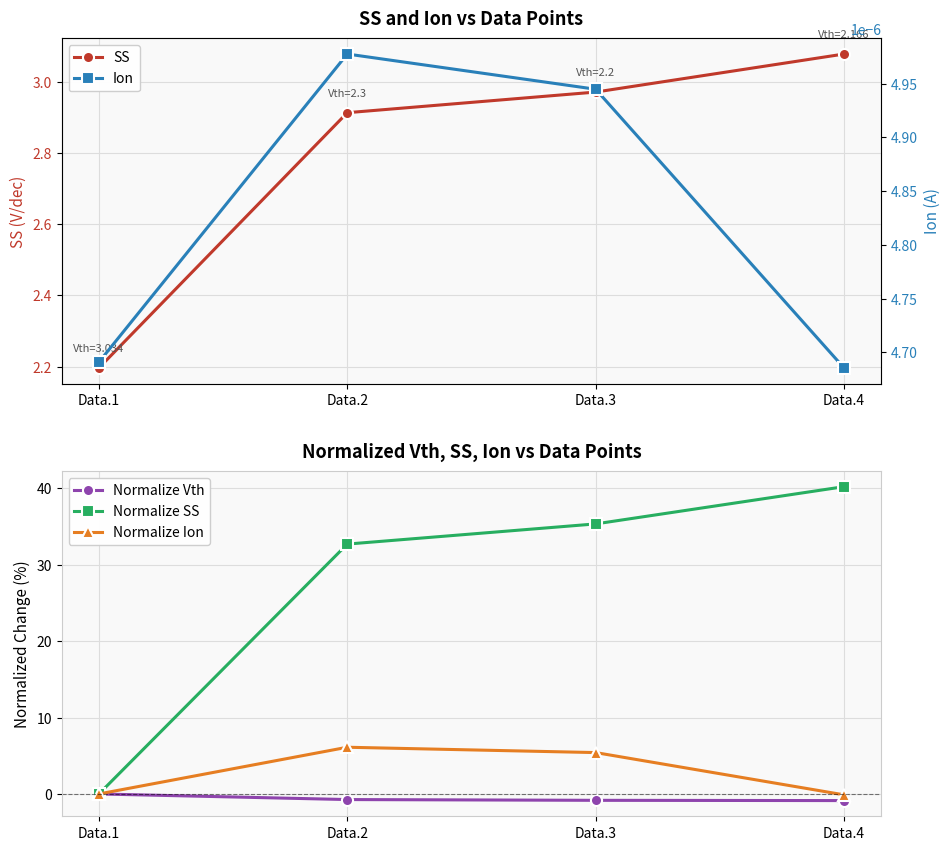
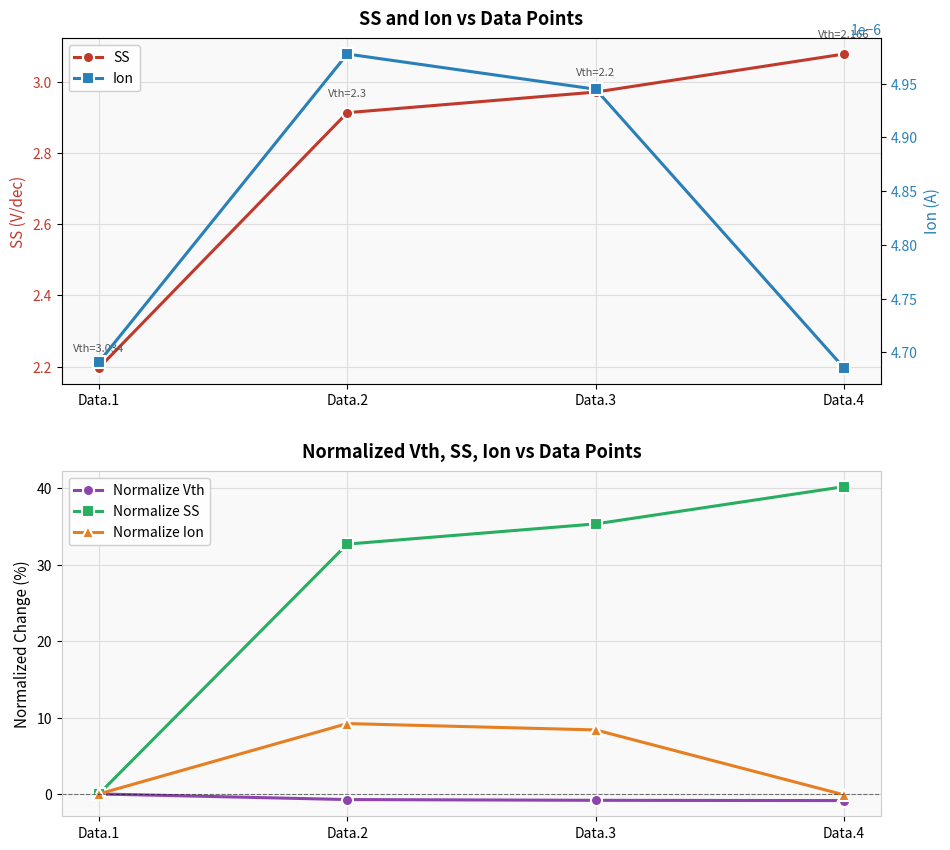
  {
    "Normalized Vth, SS, Ion vs Data Points": {
      "Normalize Vth": {
        "Data.2": -1,
        "Data.3": -1,
        "Data.4": -1
      },
      "Normalize SS": {
        "Data.2": 33,
        "Data.3": 35,
        "Data.4": 40
      },
      "Normalize Ion": {
-       "Data.2": 6,
-       "Data.3": 5,
+       "Data.2": 9,
+       "Data.3": 8,
        "Data.4": 0
      }
    }
  }
